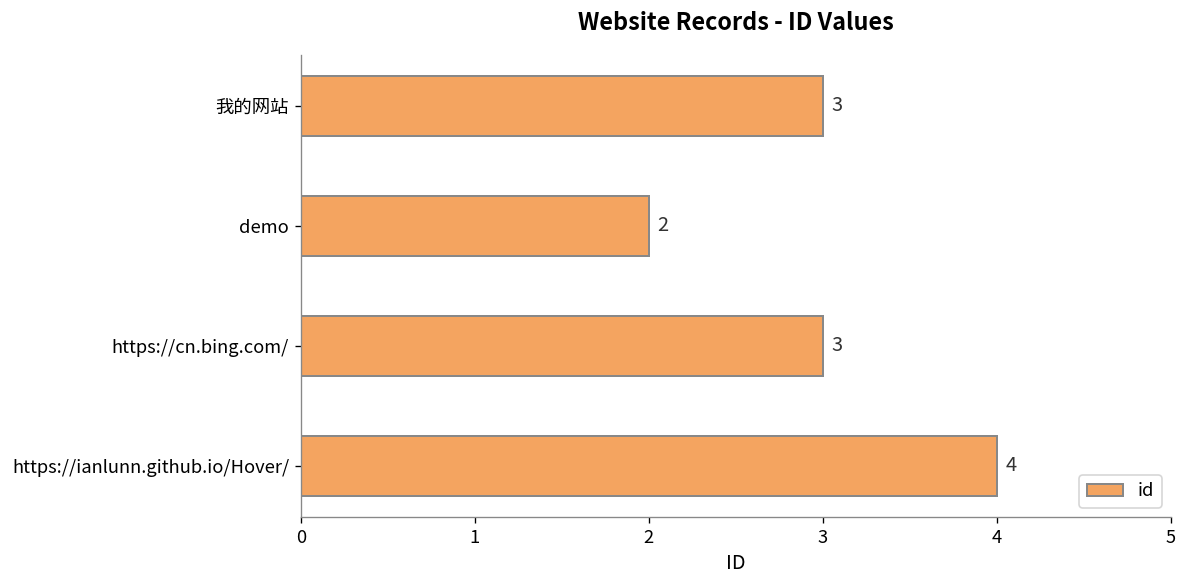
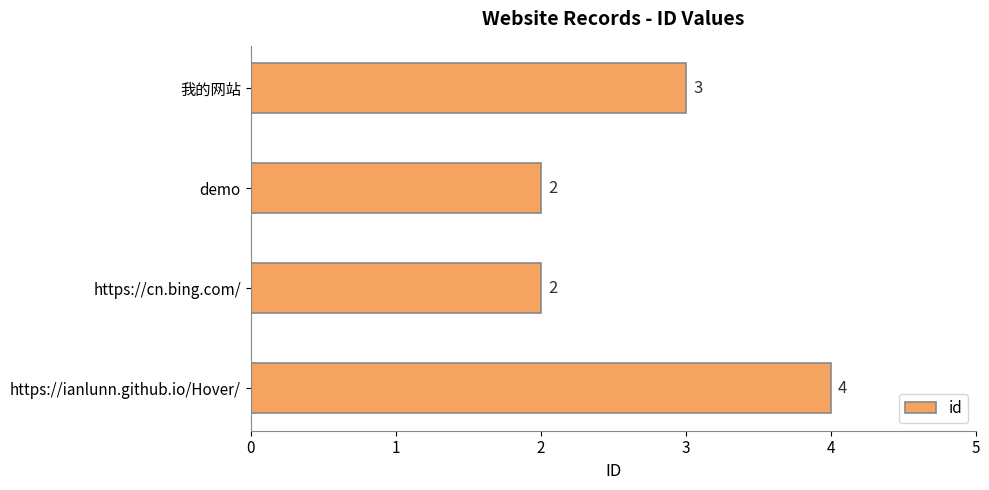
  {
    "我的网站": 3,
    "demo": 2,
-   "https://cn.bing.com/": 3,
+   "https://cn.bing.com/": 2,
    "https://ianlunn.github.io/Hover/": 4
  }
